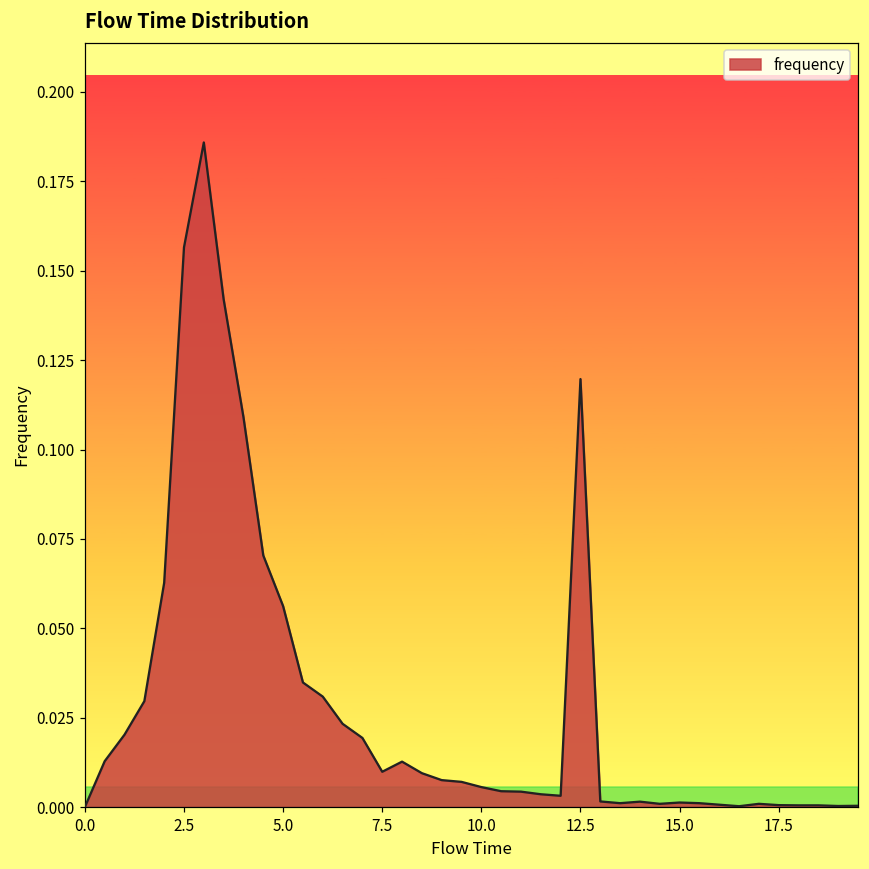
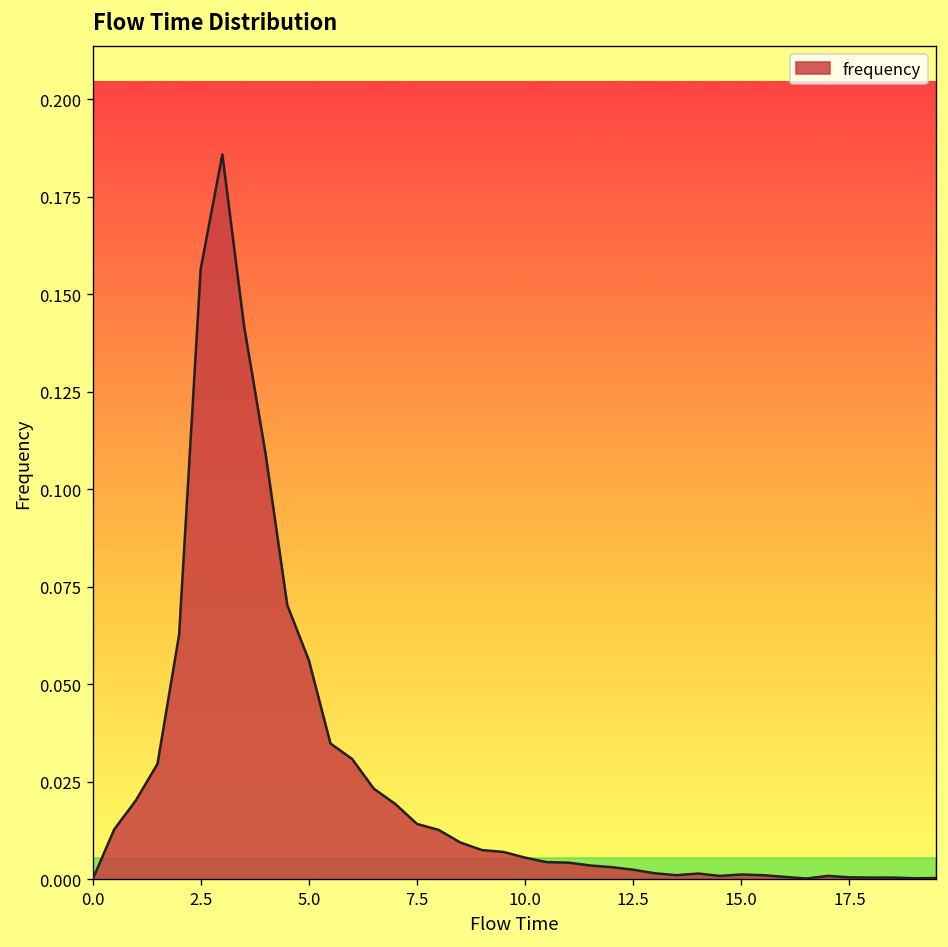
  {
    "frequency": {
      "0.0": 0.000,
      "2.5": 0.157,
      "5.0": 0.056,
-     "7.5": 0.010,
-     "12.5": 0.120,
+     "7.5": 0.014,
+     "12.5": 0.002,
      "15.0": 0.001,
      "17.5": 0.001
    }
  }
